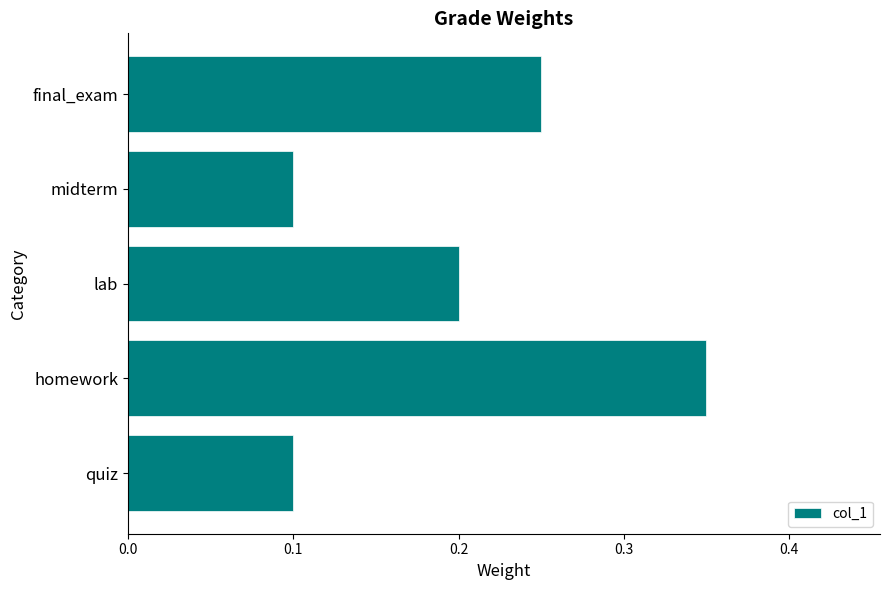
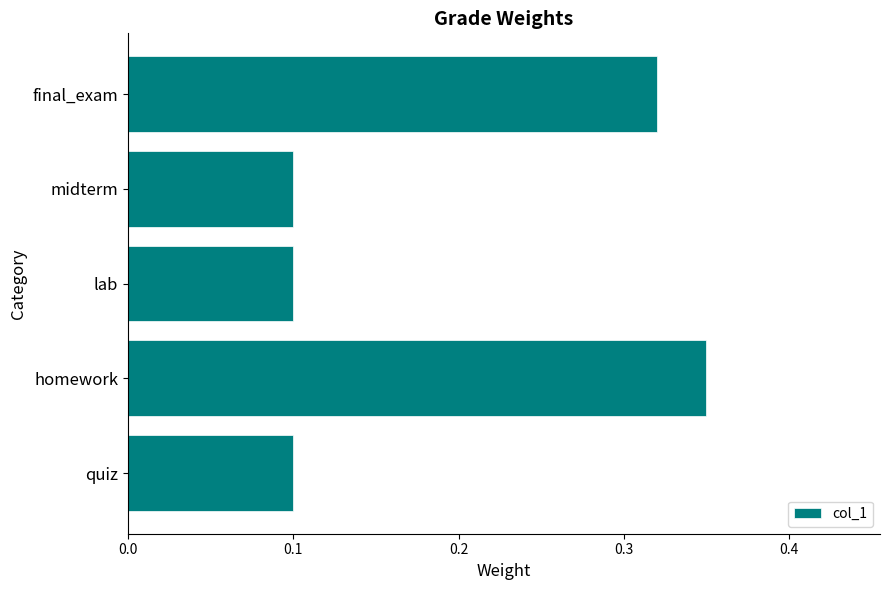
  {
-   "final_exam": 0.25,
+   "final_exam": 0.32,
    "midterm": 0.10,
-   "lab": 0.2,
+   "lab": 0.1,
    "homework": 0.35,
    "quiz": 0.10
  }
